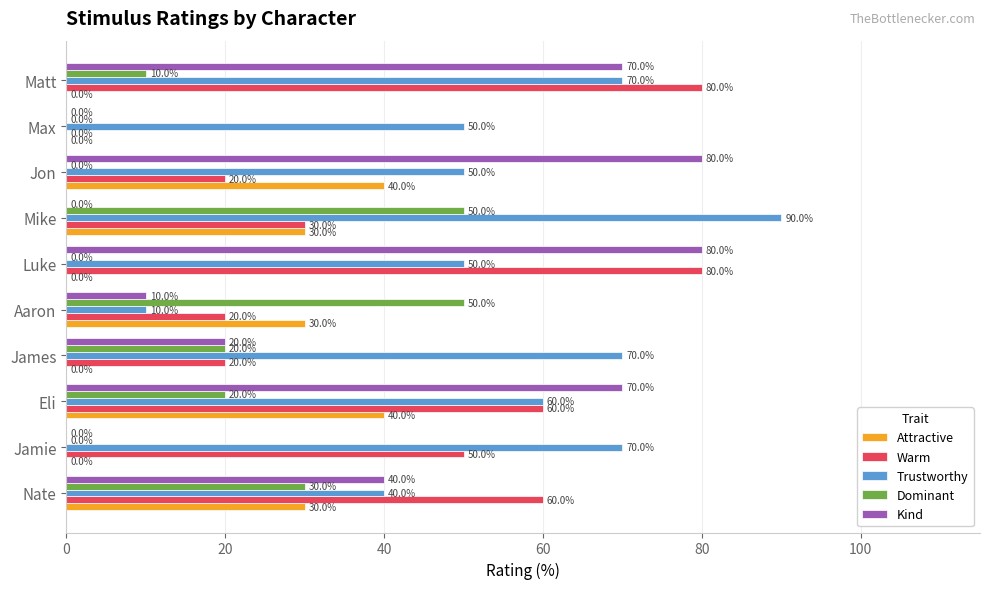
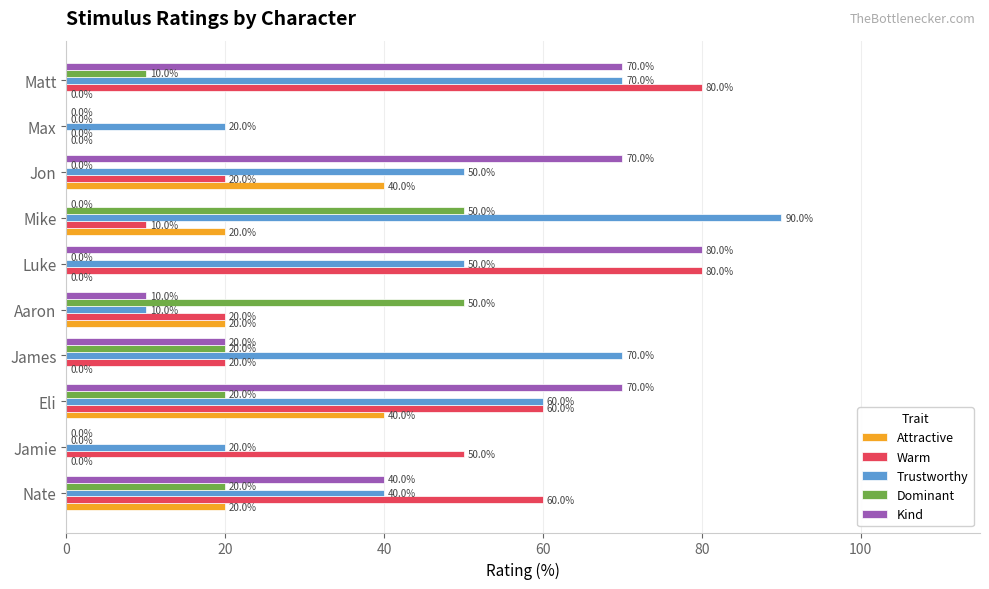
  {
    "Attractive": {
      "Matt": "0.0%",
      "Jon": "40.0%",
-     "Mike": "30.0%",
+     "Mike": "20.0%",
      "Luke": "0.0%",
-     "Aaron": "30.0%",
+     "Aaron": "20.0%",
      "James": "0.0%",
      "Eli": "40.0%",
      "Jamie": "0.0%",
-     "Nate": "30.0%"
+     "Nate": "20.0%"
    },
    "Warm": {
      "Matt": "80.0%",
      "Jon": "20.0%",
-     "Mike": "30.0%",
+     "Mike": "10.0%",
      "Luke": "80.0%",
      "Aaron": "20.0%",
      "James": "20.0%",
      "Jamie": "50.0%",
      "Nate": "60.0%"
    },
    "Trustworthy": {
      "Matt": "70.0%",
-     "Max": "50.0%",
+     "Max": "20.0%",
      "Jon": "50.0%",
      "Mike": "90.0%",
      "Luke": "50.0%",
      "Aaron": "10.0%",
      "James": "70.0%",
-     "Jamie": "70.0%",
+     "Jamie": "20.0%",
      "Nate": "40.0%"
    },
    "Dominant": {
      "Matt": "10.0%",
      "Jon": "0.0%",
      "Mike": "50.0%",
      "Luke": "0.0%",
      "Aaron": "50.0%",
      "Eli": "20.0%",
-     "Nate": "30.0%"
+     "Nate": "20.0%"
    },
    "Kind": {
      "Matt": "70.0%",
-     "Jon": "80.0%",
+     "Jon": "70.0%",
      "Mike": "0.0%",
      "Luke": "80.0%",
      "Aaron": "10.0%",
      "Eli": "70.0%",
      "Nate": "40.0%"
    }
  }
